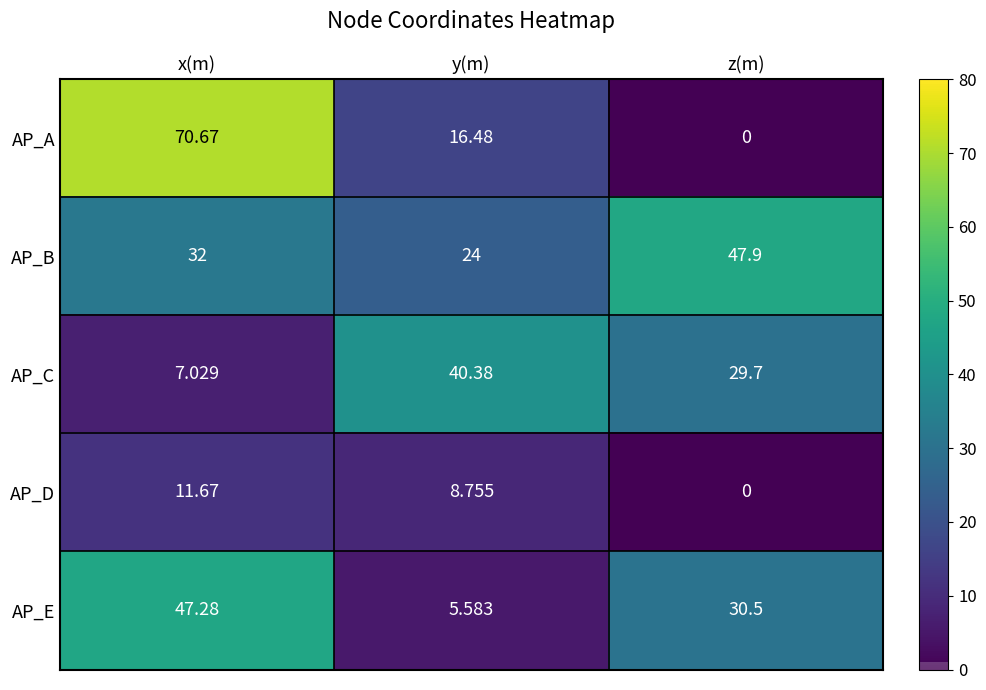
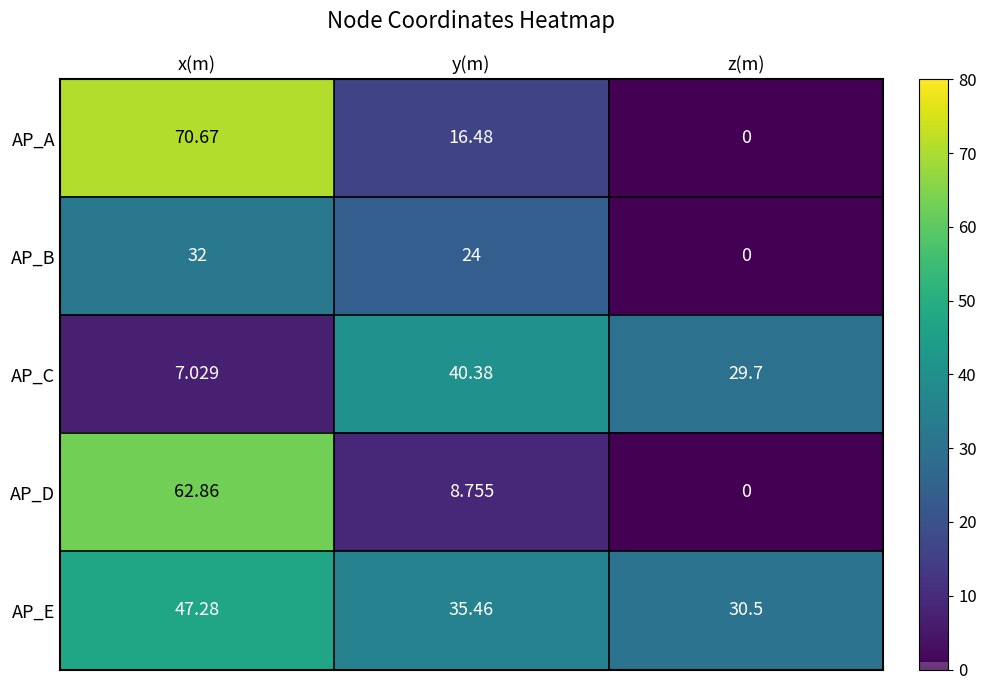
  {
    "AP_A": {
      "x(m)": 70.67,
      "y(m)": 16.48,
      "z(m)": 0
    },
    "AP_B": {
      "x(m)": 32,
      "y(m)": 24,
-     "z(m)": 47.9
+     "z(m)": 0
    },
    "AP_C": {
      "x(m)": 7.029,
      "y(m)": 40.38,
      "z(m)": 29.7
    },
    "AP_D": {
-     "x(m)": 11.67,
+     "x(m)": 62.86,
      "y(m)": 8.755,
      "z(m)": 0
    },
    "AP_E": {
      "x(m)": 47.28,
-     "y(m)": 5.583,
+     "y(m)": 35.46,
      "z(m)": 30.5
    }
  }
